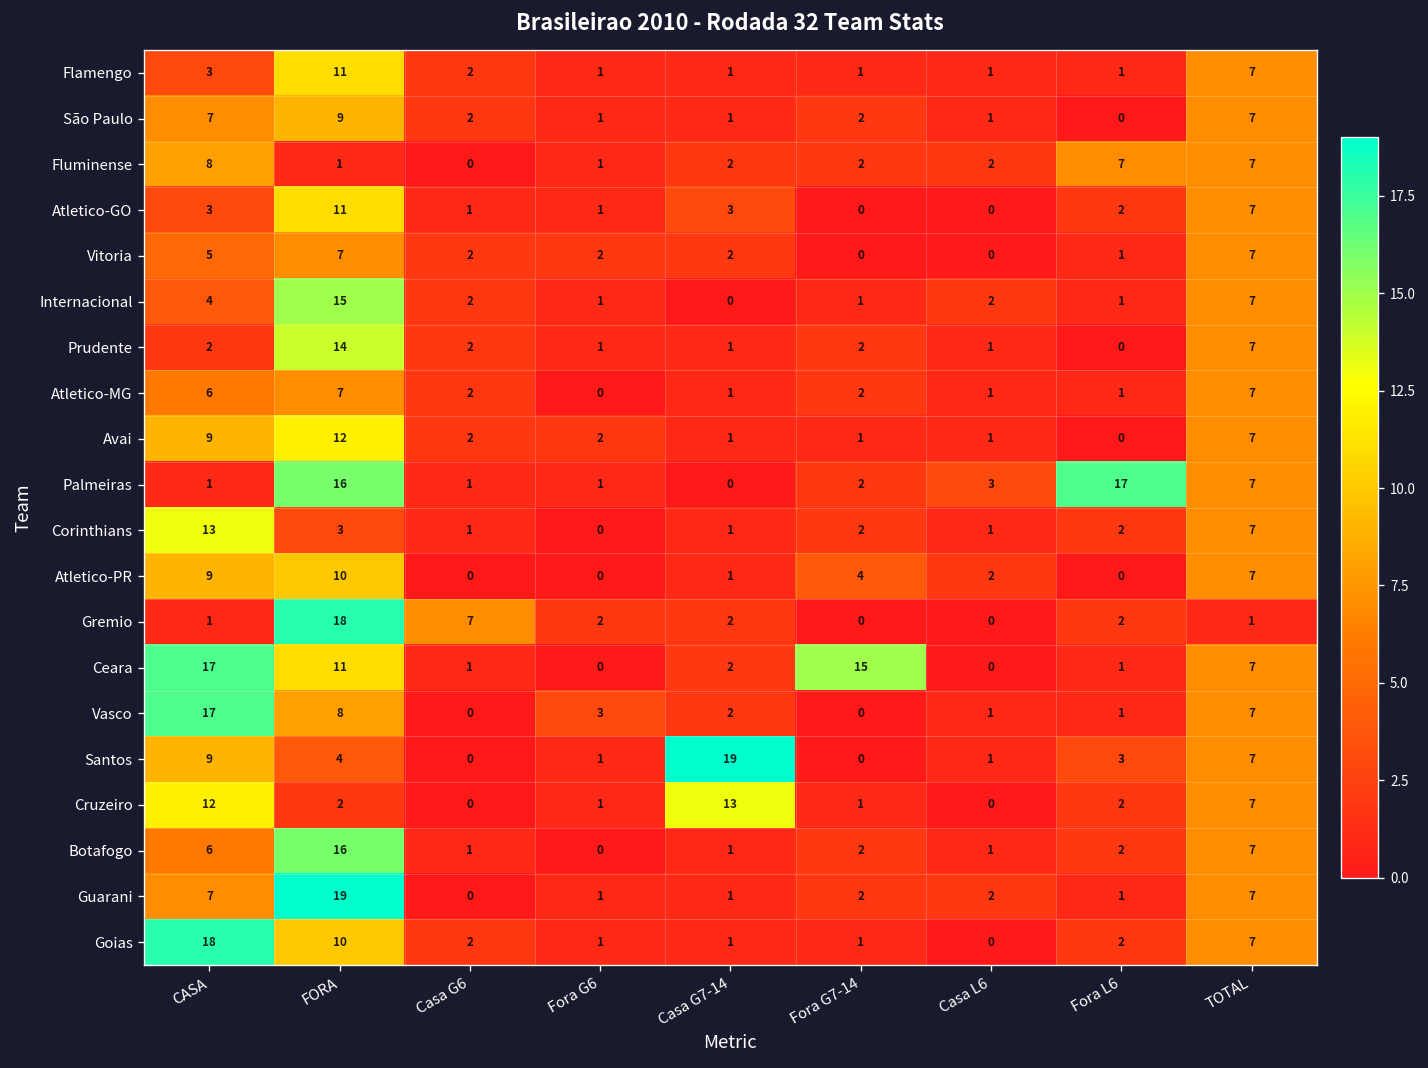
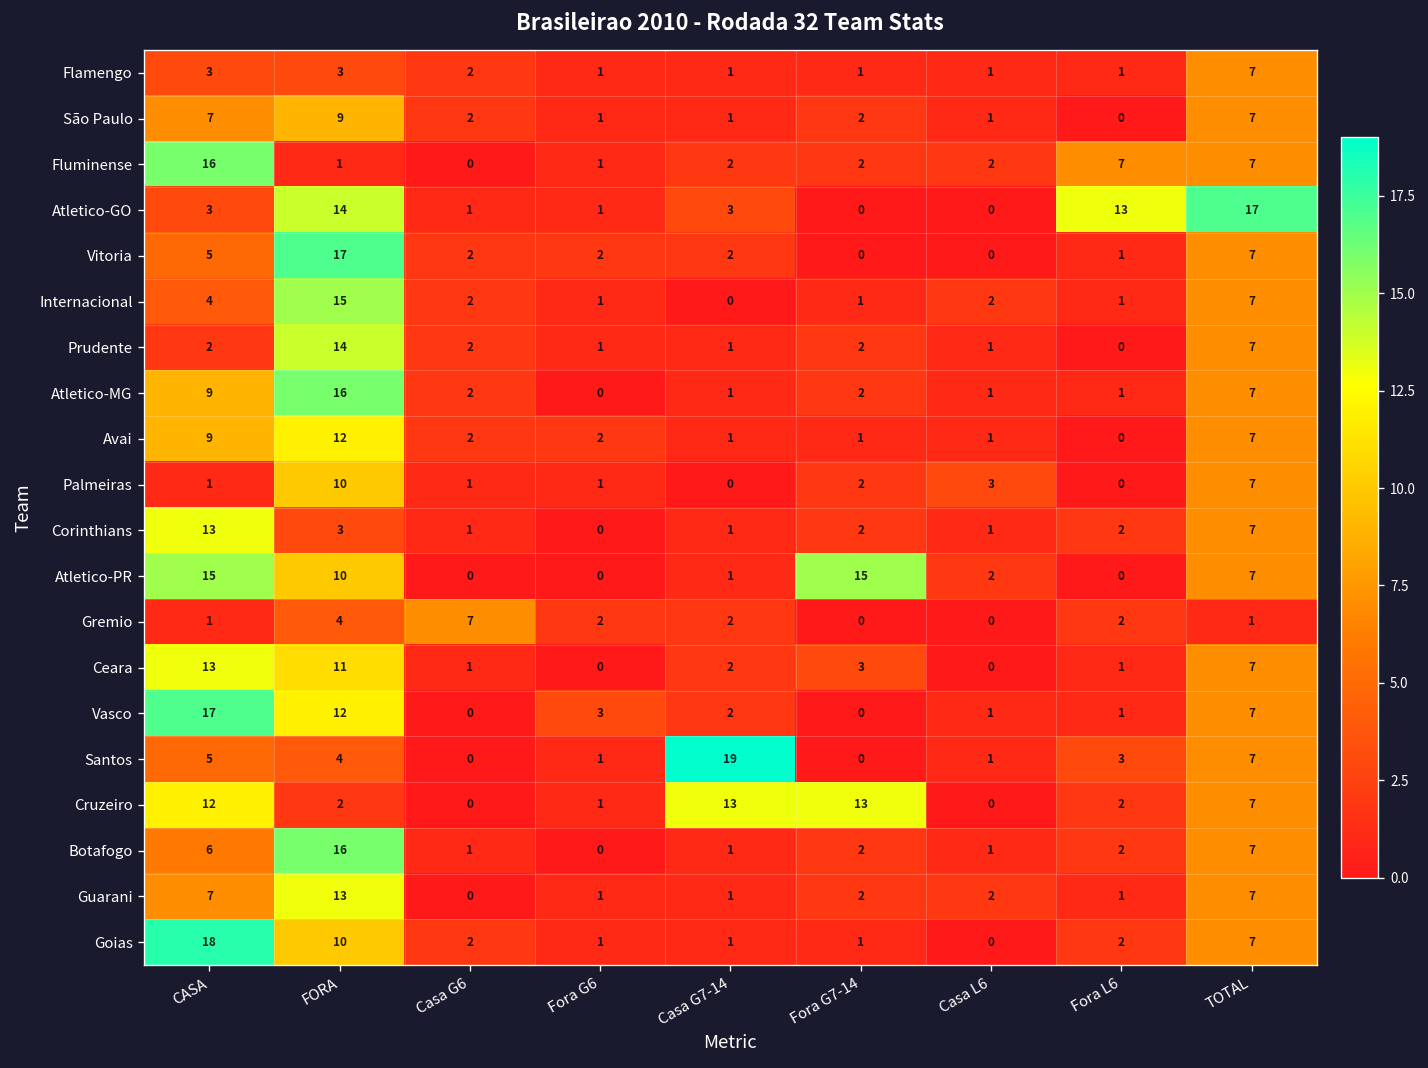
  {
    "Flamengo": {
      "CASA": 3,
-     "FORA": 11,
+     "FORA": 3,
      "Casa G6": 2,
      "Fora G6": 1,
      "Casa G7-14": 1,
      "Fora G7-14": 1,
      "Casa L6": 1,
      "Fora L6": 1,
      "TOTAL": 7
    },
    "São Paulo": {
      "CASA": 7,
      "FORA": 9,
      "Casa G6": 2,
      "Fora G6": 1,
      "Casa G7-14": 1,
      "Fora G7-14": 2,
      "Casa L6": 1,
      "Fora L6": 0,
      "TOTAL": 7
    },
    "Fluminense": {
-     "CASA": 8,
+     "CASA": 16,
      "FORA": 1,
      "Casa G6": 0,
      "Fora G6": 1,
      "Casa G7-14": 2,
      "Fora G7-14": 2,
      "Casa L6": 2,
      "Fora L6": 7,
      "TOTAL": 7
    },
    "Atletico-GO": {
      "CASA": 3,
-     "FORA": 11,
+     "FORA": 14,
      "Casa G6": 1,
      "Fora G6": 1,
      "Casa G7-14": 3,
      "Fora G7-14": 0,
      "Casa L6": 0,
-     "Fora L6": 2,
-     "TOTAL": 7
+     "Fora L6": 13,
+     "TOTAL": 17
    },
    "Vitoria": {
      "CASA": 5,
-     "FORA": 7,
+     "FORA": 17,
      "Casa G6": 2,
      "Fora G6": 2,
      "Casa G7-14": 2,
      "Fora G7-14": 0,
      "Casa L6": 0,
      "Fora L6": 1,
      "TOTAL": 7
    },
    "Internacional": {
      "CASA": 4,
      "FORA": 15,
      "Casa G6": 2,
      "Fora G6": 1,
      "Casa G7-14": 0,
      "Fora G7-14": 1,
      "Casa L6": 2,
      "Fora L6": 1,
      "TOTAL": 7
    },
    "Prudente": {
      "CASA": 2,
      "FORA": 14,
      "Casa G6": 2,
      "Fora G6": 1,
      "Casa G7-14": 1,
      "Fora G7-14": 2,
      "Casa L6": 1,
      "Fora L6": 0,
      "TOTAL": 7
    },
    "Atletico-MG": {
-     "CASA": 6,
-     "FORA": 7,
+     "CASA": 9,
+     "FORA": 16,
      "Casa G6": 2,
      "Fora G6": 0,
      "Casa G7-14": 1,
      "Fora G7-14": 2,
      "Casa L6": 1,
      "Fora L6": 1,
      "TOTAL": 7
    },
    "Avai": {
      "CASA": 9,
      "FORA": 12,
      "Casa G6": 2,
      "Fora G6": 2,
      "Casa G7-14": 1,
      "Fora G7-14": 1,
      "Casa L6": 1,
      "Fora L6": 0,
      "TOTAL": 7
    },
    "Palmeiras": {
      "CASA": 1,
-     "FORA": 16,
+     "FORA": 10,
      "Casa G6": 1,
      "Fora G6": 1,
      "Casa G7-14": 0,
      "Fora G7-14": 2,
      "Casa L6": 3,
-     "Fora L6": 17,
+     "Fora L6": 0,
      "TOTAL": 7
    },
    "Corinthians": {
      "CASA": 13,
      "FORA": 3,
      "Casa G6": 1,
      "Fora G6": 0,
      "Casa G7-14": 1,
      "Fora G7-14": 2,
      "Casa L6": 1,
      "Fora L6": 2,
      "TOTAL": 7
    },
    "Atletico-PR": {
-     "CASA": 9,
+     "CASA": 15,
      "FORA": 10,
      "Casa G6": 0,
      "Fora G6": 0,
      "Casa G7-14": 1,
-     "Fora G7-14": 4,
+     "Fora G7-14": 15,
      "Casa L6": 2,
      "Fora L6": 0,
      "TOTAL": 7
    },
    "Gremio": {
      "CASA": 1,
-     "FORA": 18,
+     "FORA": 4,
      "Casa G6": 7,
      "Fora G6": 2,
      "Casa G7-14": 2,
      "Fora G7-14": 0,
      "Casa L6": 0,
      "Fora L6": 2,
      "TOTAL": 1
    },
    "Ceara": {
-     "CASA": 17,
+     "CASA": 13,
      "FORA": 11,
      "Casa G6": 1,
      "Fora G6": 0,
      "Casa G7-14": 2,
-     "Fora G7-14": 15,
+     "Fora G7-14": 3,
      "Casa L6": 0,
      "Fora L6": 1,
      "TOTAL": 7
    },
    "Vasco": {
      "CASA": 17,
-     "FORA": 8,
+     "FORA": 12,
      "Casa G6": 0,
      "Fora G6": 3,
      "Casa G7-14": 2,
      "Fora G7-14": 0,
      "Casa L6": 1,
      "Fora L6": 1,
      "TOTAL": 7
    },
    "Santos": {
-     "CASA": 9,
+     "CASA": 5,
      "FORA": 4,
      "Casa G6": 0,
      "Fora G6": 1,
      "Casa G7-14": 19,
      "Fora G7-14": 0,
      "Casa L6": 1,
      "Fora L6": 3,
      "TOTAL": 7
    },
    "Cruzeiro": {
      "CASA": 12,
      "FORA": 2,
      "Casa G6": 0,
      "Fora G6": 1,
      "Casa G7-14": 13,
-     "Fora G7-14": 1,
+     "Fora G7-14": 13,
      "Casa L6": 0,
      "Fora L6": 2,
      "TOTAL": 7
    },
    "Botafogo": {
      "CASA": 6,
      "FORA": 16,
      "Casa G6": 1,
      "Fora G6": 0,
      "Casa G7-14": 1,
      "Fora G7-14": 2,
      "Casa L6": 1,
      "Fora L6": 2,
      "TOTAL": 7
    },
    "Guarani": {
      "CASA": 7,
-     "FORA": 19,
+     "FORA": 13,
      "Casa G6": 0,
      "Fora G6": 1,
      "Casa G7-14": 1,
      "Fora G7-14": 2,
      "Casa L6": 2,
      "Fora L6": 1,
      "TOTAL": 7
    },
    "Goias": {
      "CASA": 18,
      "FORA": 10,
      "Casa G6": 2,
      "Fora G6": 1,
      "Casa G7-14": 1,
      "Fora G7-14": 1,
      "Casa L6": 0,
      "Fora L6": 2,
      "TOTAL": 7
    }
  }
